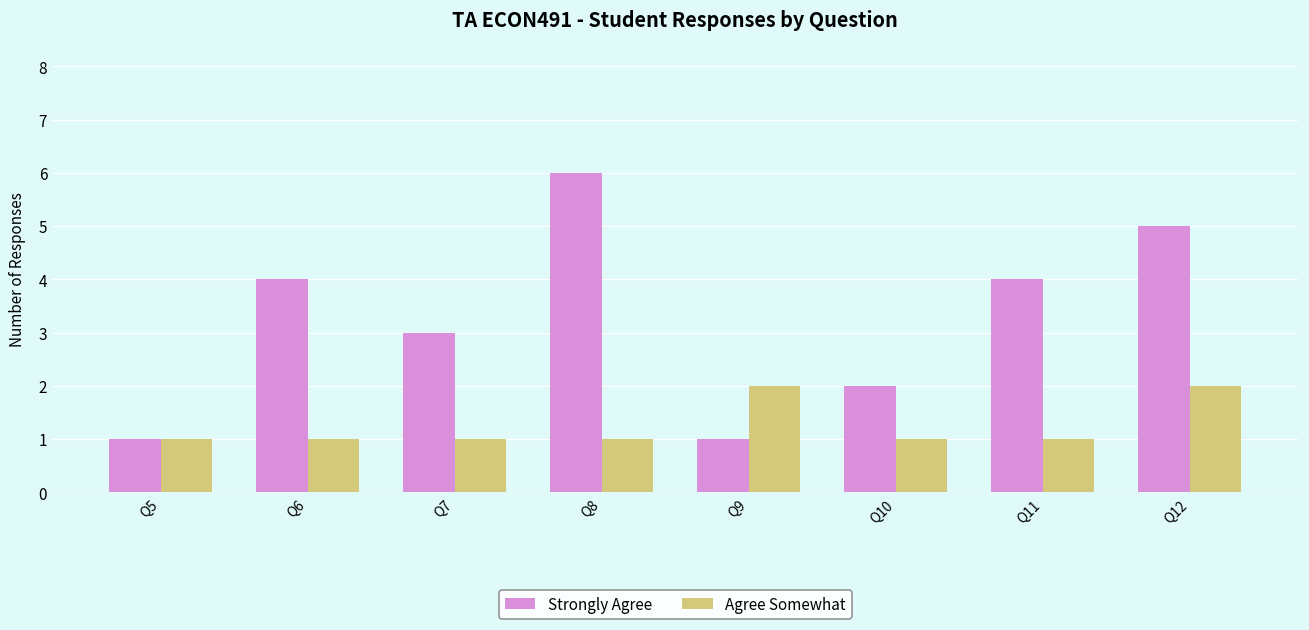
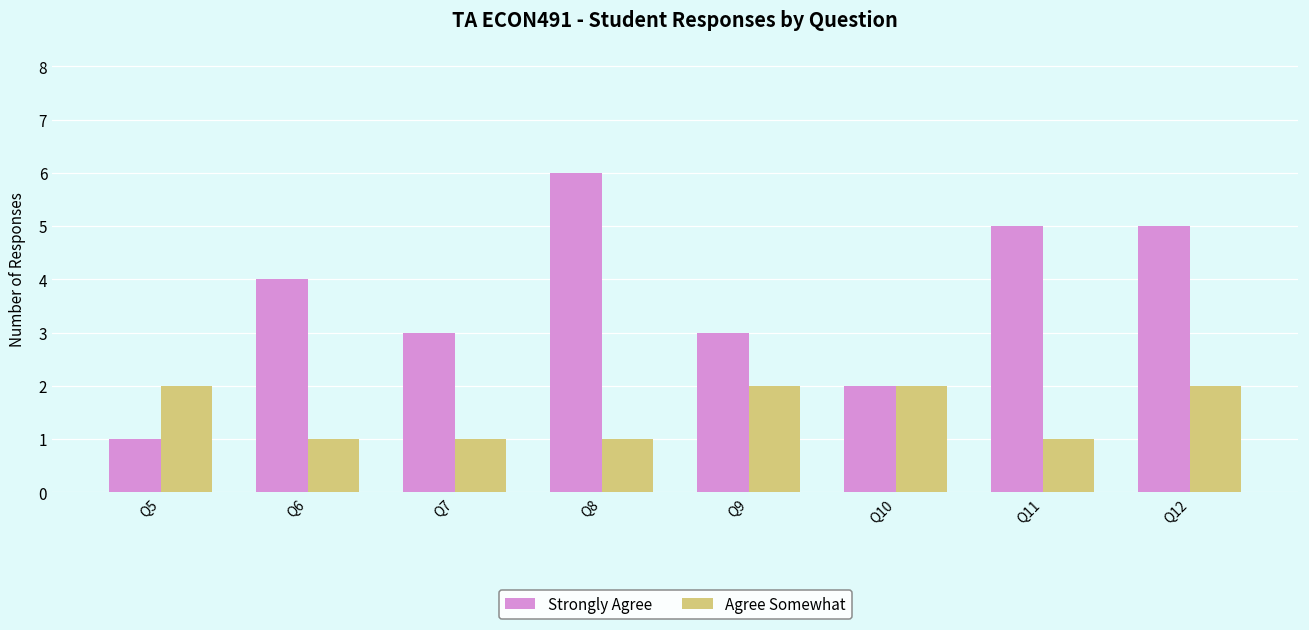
  {
    "Strongly Agree": {
      "Q5": 1,
      "Q6": 4,
      "Q7": 3,
      "Q8": 6,
-     "Q9": 1,
+     "Q9": 3,
      "Q10": 2,
-     "Q11": 4,
+     "Q11": 5,
      "Q12": 5
    },
    "Agree Somewhat": {
-     "Q5": 1,
+     "Q5": 2,
      "Q6": 1,
      "Q7": 1,
      "Q8": 1,
      "Q9": 2,
-     "Q10": 1,
+     "Q10": 2,
      "Q11": 1,
      "Q12": 2
    }
  }
